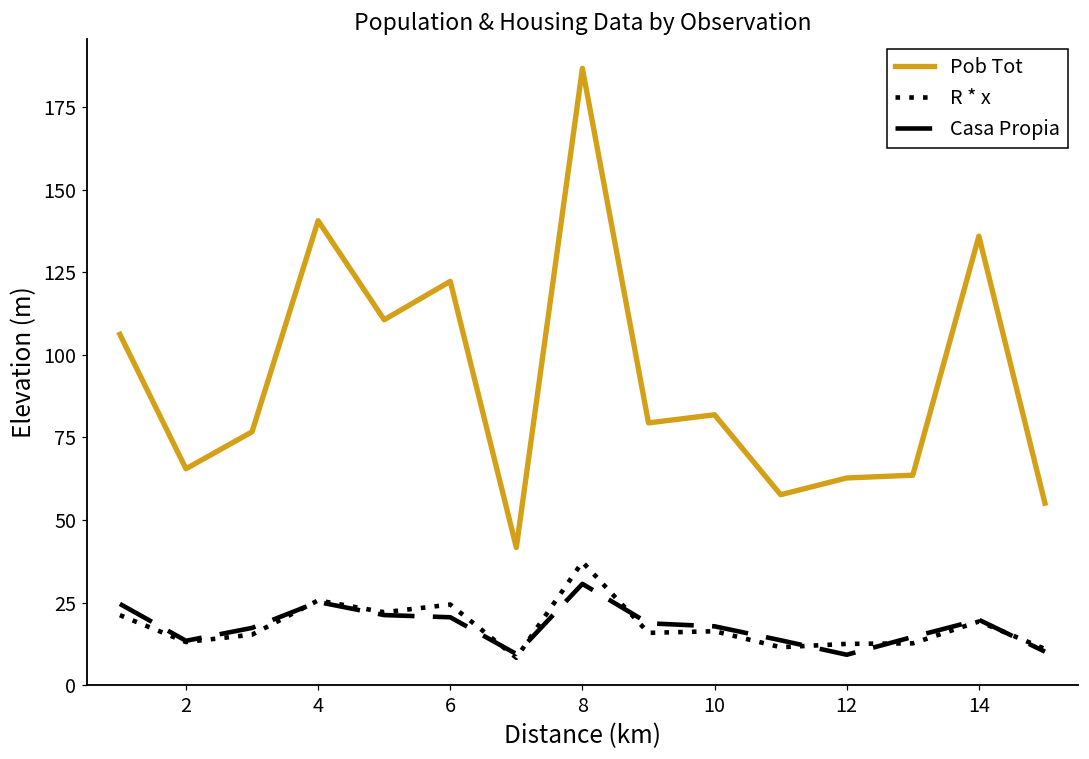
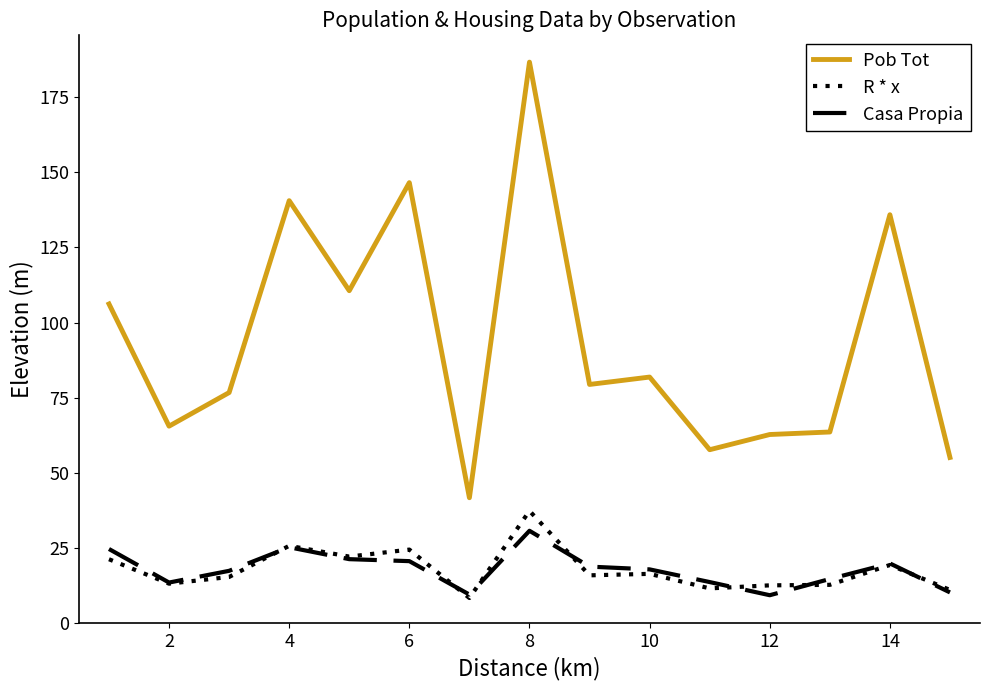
  {
    "Pob Tot": {
      "2": 66,
      "4": 141,
-     "6": 122,
+     "6": 147,
      "8": 187,
      "10": 82,
      "12": 63,
      "14": 136
    }
  }
